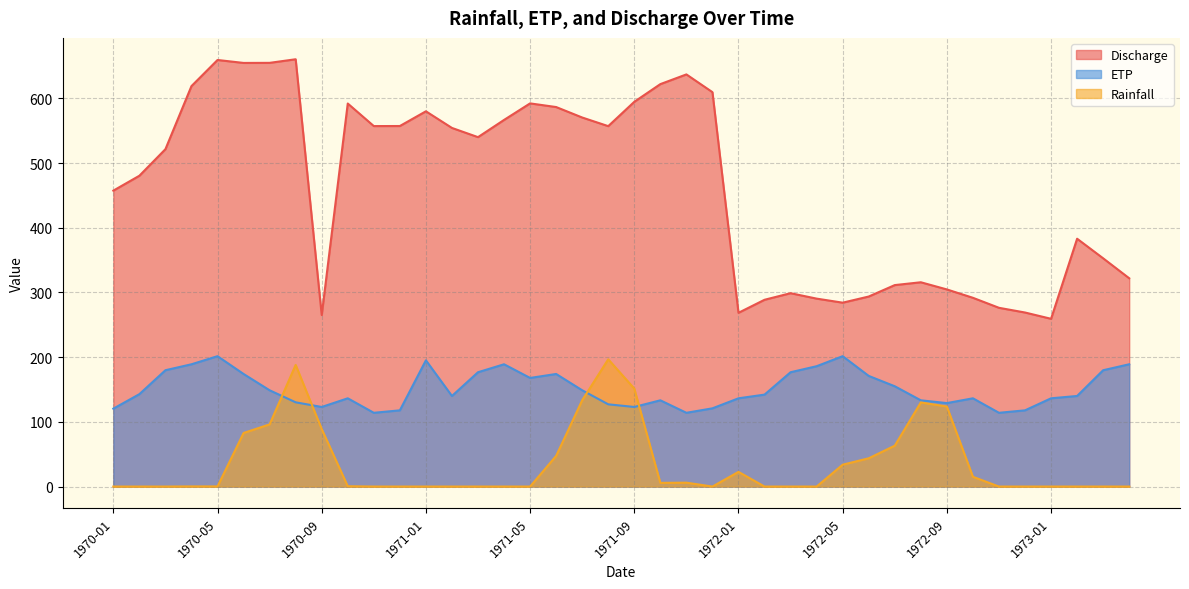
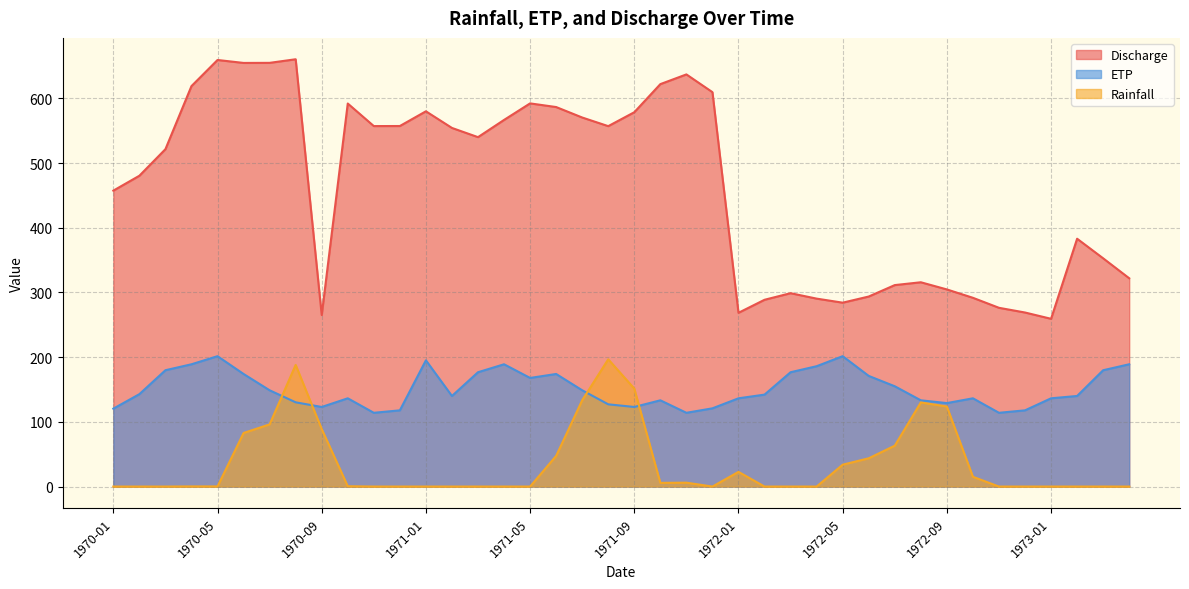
  {
    "Discharge": {
      "1970-01": 460,
      "1970-05": 660,
      "1970-09": 270,
      "1971-01": 580,
      "1971-05": 590,
-     "1971-09": 590,
+     "1971-09": 580,
      "1972-01": 270,
      "1972-05": 280,
      "1972-09": 300,
      "1973-01": 260
    },
    "ETP": {
      "1970-01": 120,
      "1970-05": 200,
      "1970-09": 120,
      "1971-01": 200,
      "1971-05": 170,
      "1971-09": 120,
      "1972-01": 140,
      "1972-05": 200,
      "1972-09": 130,
      "1973-01": 140
    },
    "Rainfall": {
      "1970-01": 0,
      "1970-05": 0,
      "1970-09": 90,
      "1971-01": 0,
      "1971-05": 0,
      "1971-09": 150,
      "1972-01": 20,
      "1972-05": 30,
      "1972-09": 120,
      "1973-01": 0
    }
  }
